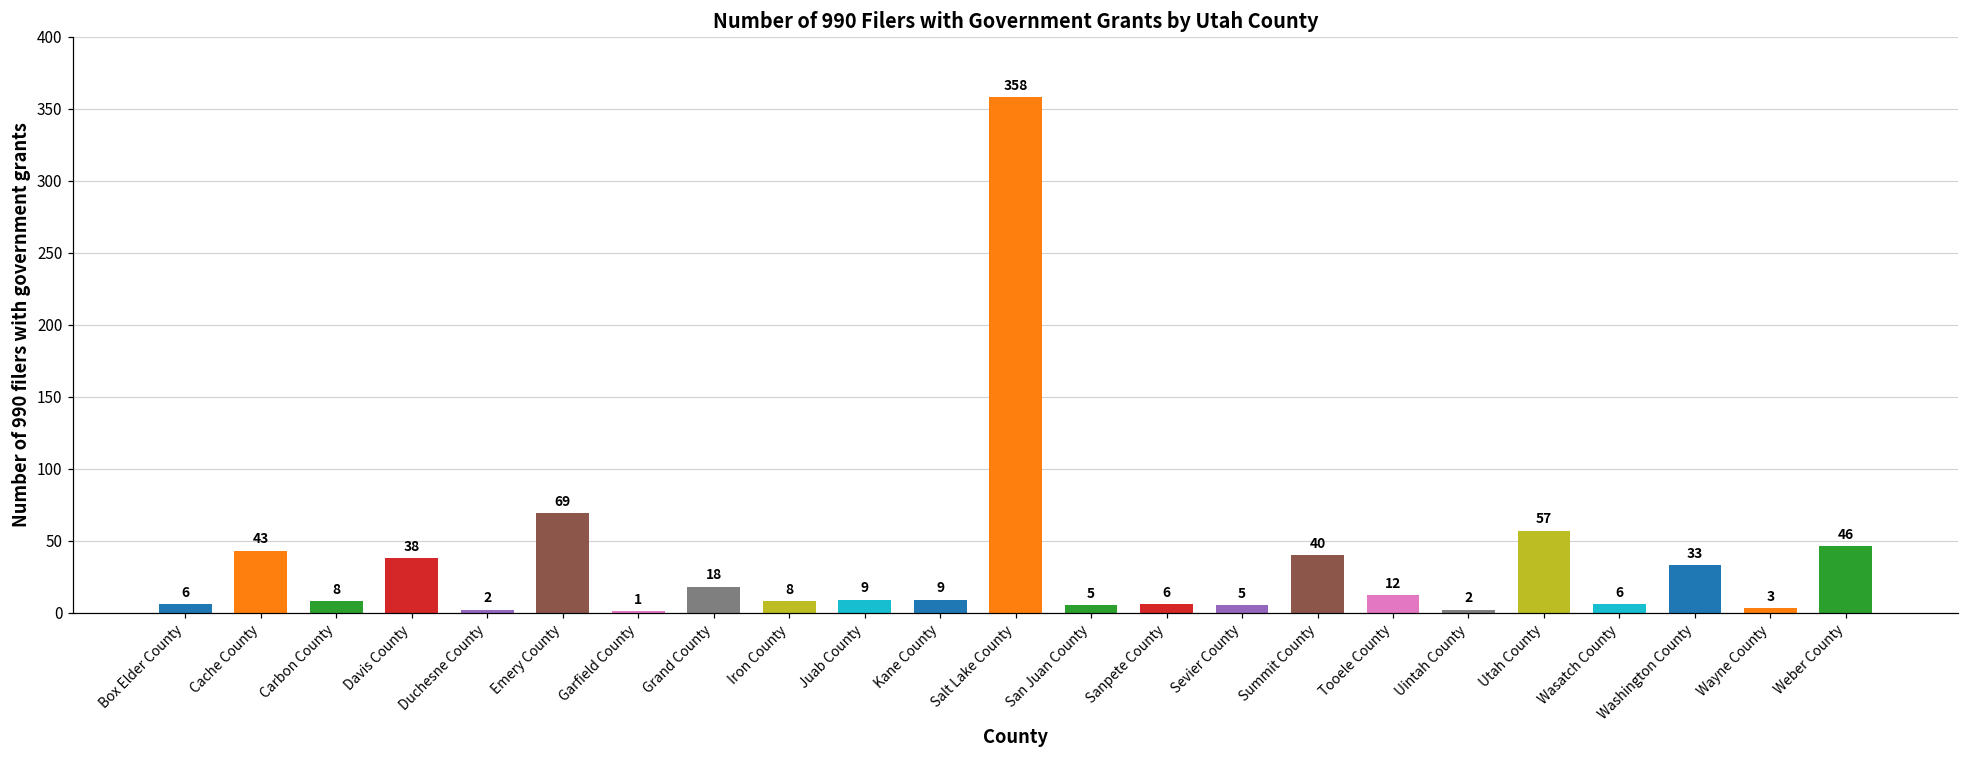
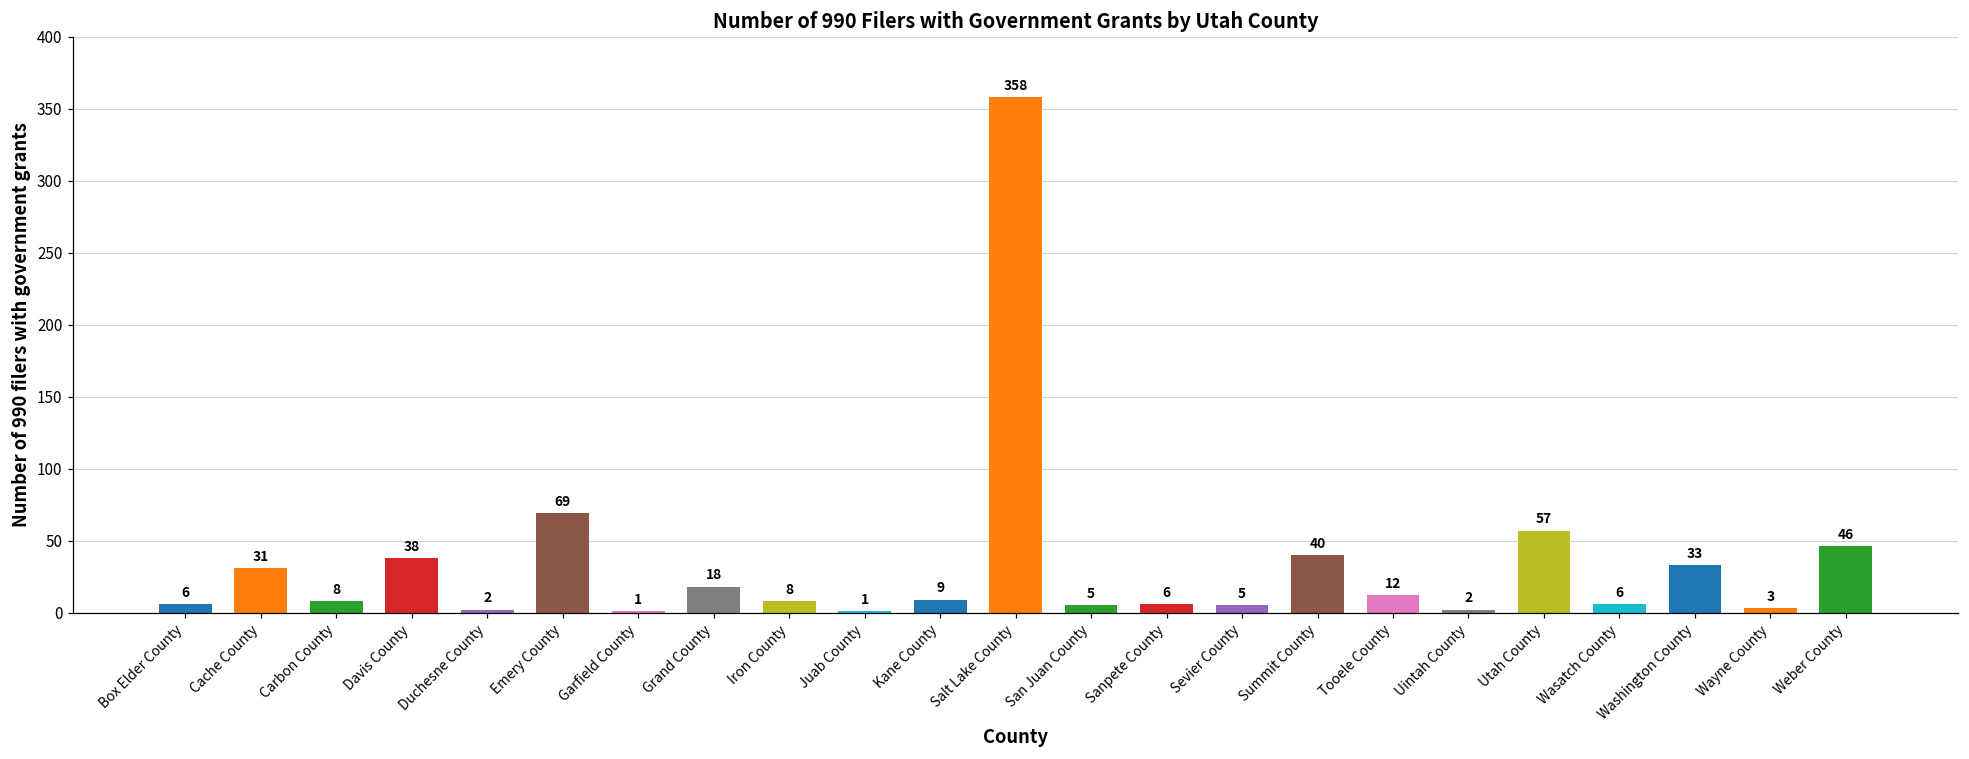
  {
    "Box Elder County": 6,
-   "Cache County": 43,
+   "Cache County": 31,
    "Carbon County": 8,
    "Davis County": 38,
    "Duchesne County": 2,
    "Emery County": 69,
    "Garfield County": 1,
    "Grand County": 18,
    "Iron County": 8,
-   "Juab County": 9,
+   "Juab County": 1,
    "Kane County": 9,
    "Salt Lake County": 358,
    "San Juan County": 5,
    "Sanpete County": 6,
    "Sevier County": 5,
    "Summit County": 40,
    "Tooele County": 12,
    "Uintah County": 2,
    "Utah County": 57,
    "Wasatch County": 6,
    "Washington County": 33,
    "Wayne County": 3,
    "Weber County": 46
  }
